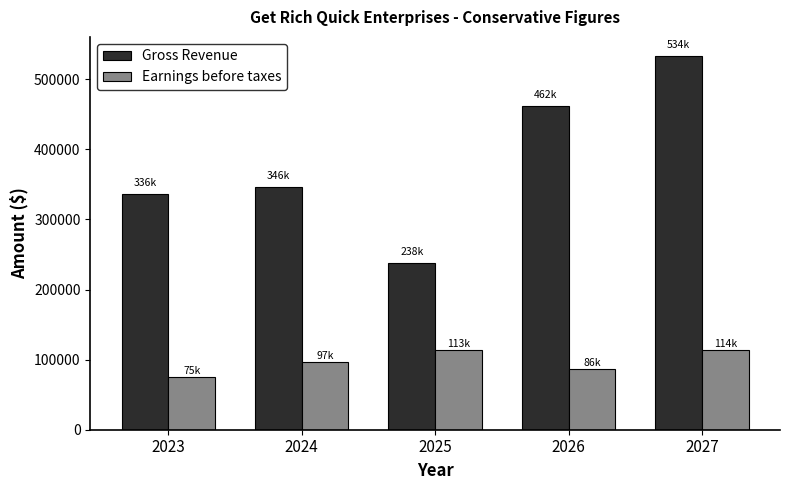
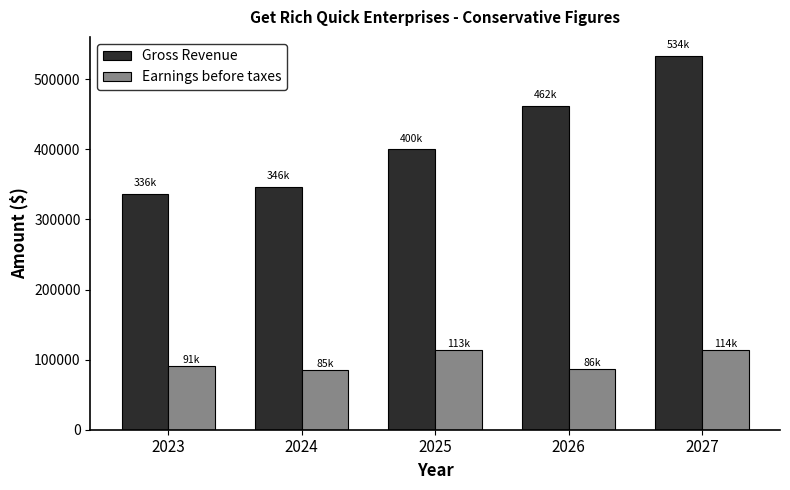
  {
    "Gross Revenue": {
      "2023": "336k",
      "2024": "346k",
-     "2025": "238k",
+     "2025": "400k",
      "2026": "462k",
      "2027": "534k"
    },
    "Earnings before taxes": {
-     "2023": "75k",
-     "2024": "97k",
+     "2023": "91k",
+     "2024": "85k",
      "2025": "113k",
      "2026": "86k",
      "2027": "114k"
    }
  }
